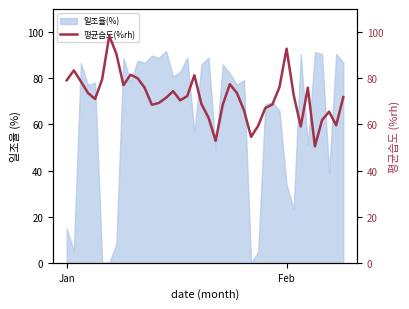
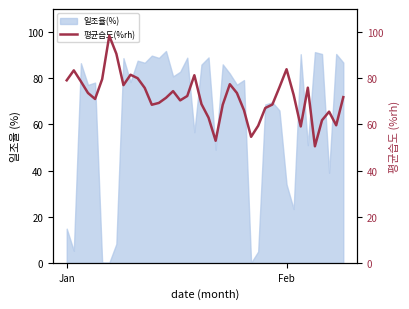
  {
    "일조율(%)": {
      "Jan": 15,
      "Feb": 34
    },
    "평균습도(%rh)": {
      "Jan": 79,
-     "Feb": 93
+     "Feb": 84
    }
  }
